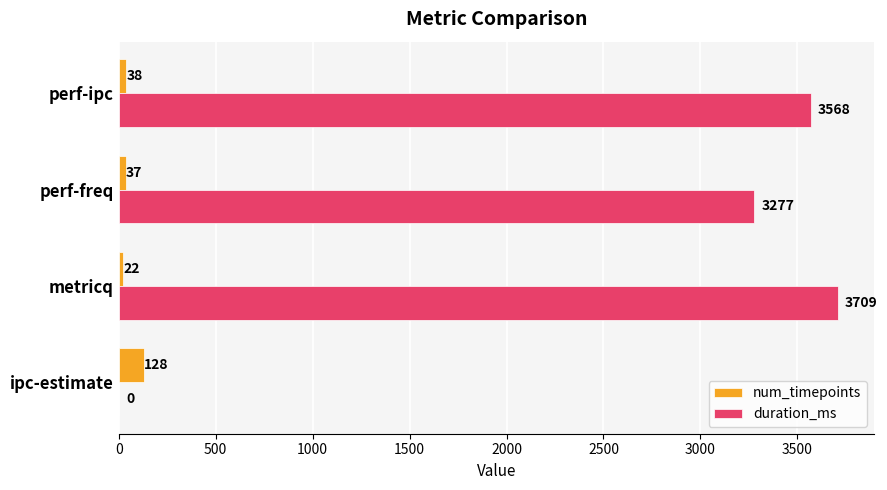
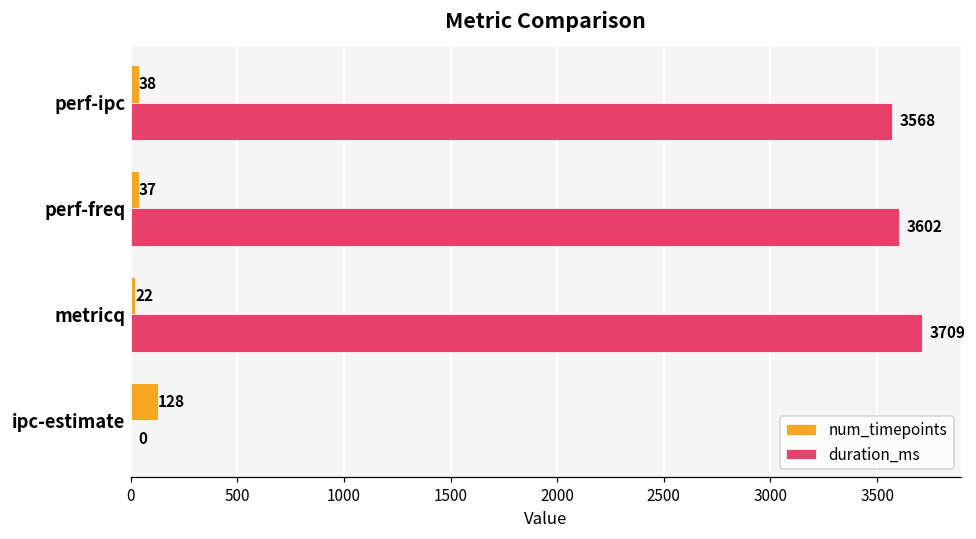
  {
    "num_timepoints": {
      "perf-ipc": 38,
      "perf-freq": 37,
      "metricq": 22,
      "ipc-estimate": 128
    },
    "duration_ms": {
      "perf-ipc": 3568,
-     "perf-freq": 3277,
+     "perf-freq": 3602,
      "metricq": 3709,
      "ipc-estimate": 0
    }
  }
